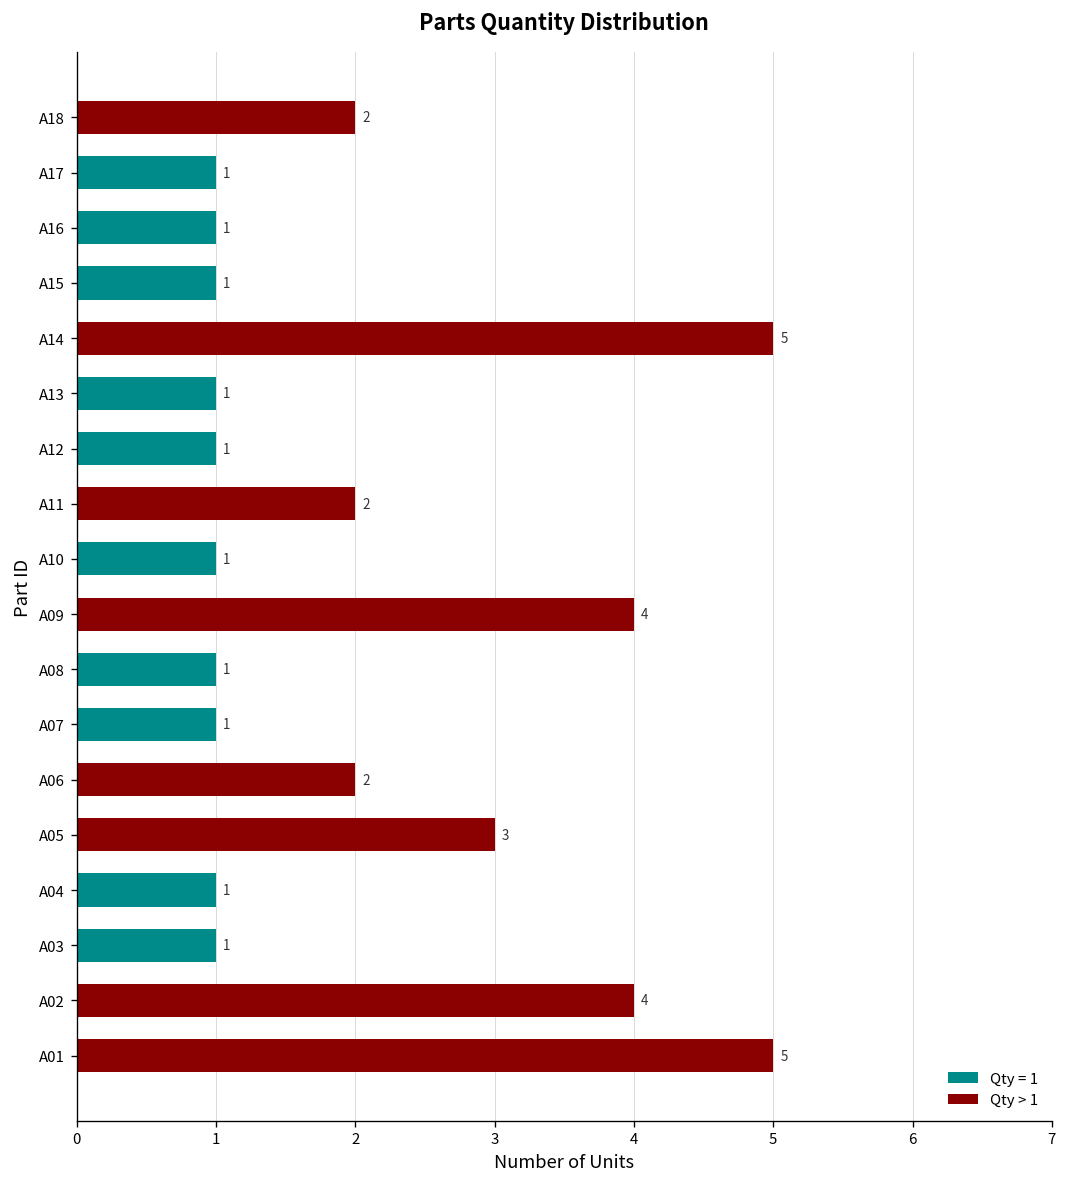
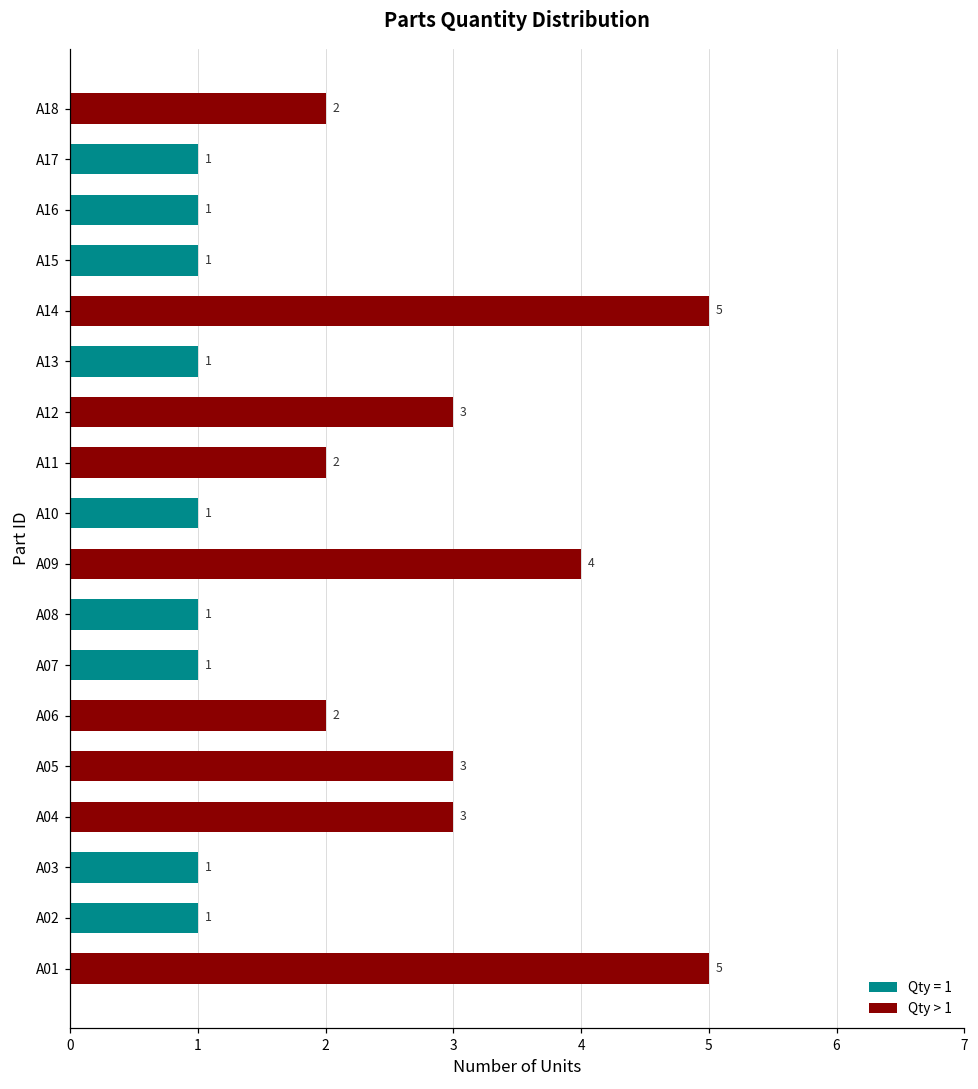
  {
    "A18": 2,
    "A17": 1,
    "A16": 1,
    "A15": 1,
    "A14": 5,
    "A13": 1,
-   "A12": 1,
+   "A12": 3,
    "A11": 2,
    "A10": 1,
    "A09": 4,
    "A08": 1,
    "A07": 1,
    "A06": 2,
    "A05": 3,
-   "A04": 1,
+   "A04": 3,
    "A03": 1,
-   "A02": 4,
+   "A02": 1,
    "A01": 5
  }
